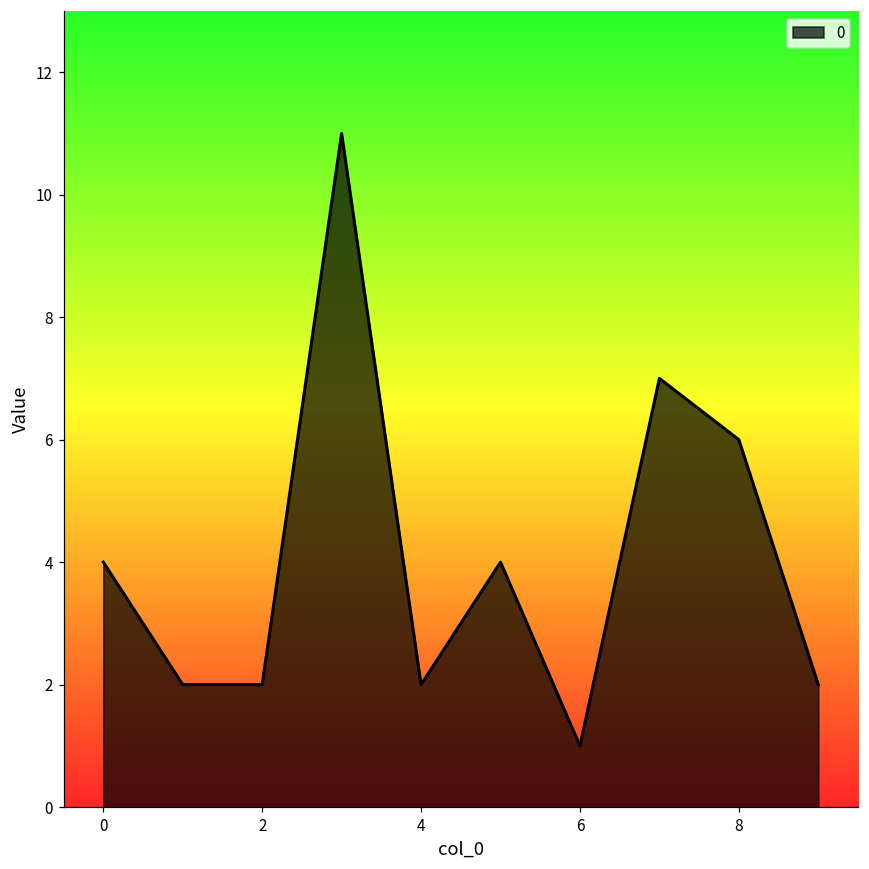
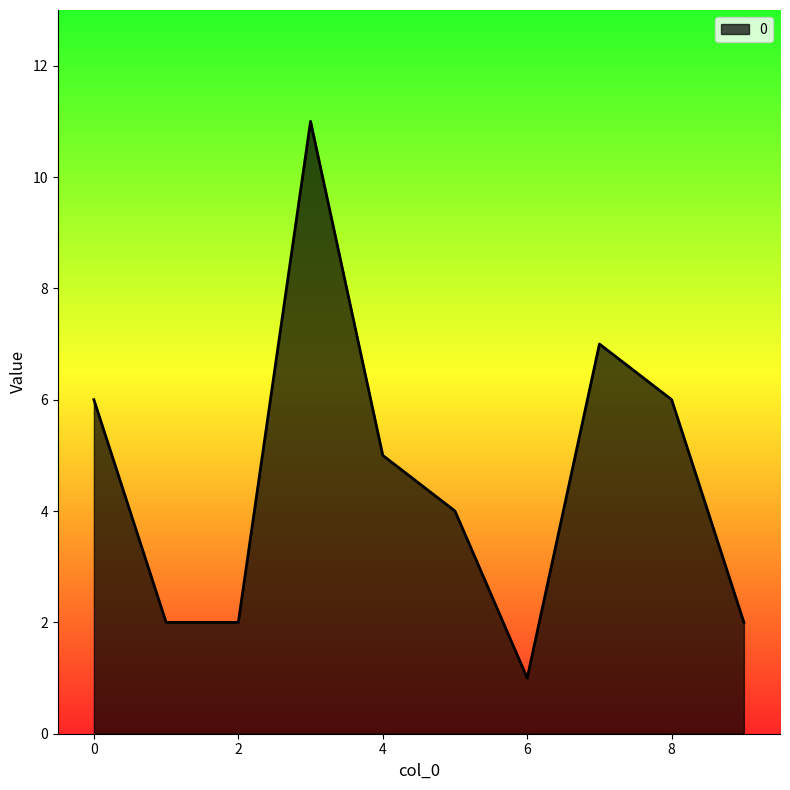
  {
-   "0": 4,
+   "0": 6,
    "2": 2,
-   "4": 2,
+   "4": 5,
    "6": 1,
    "8": 6
  }
